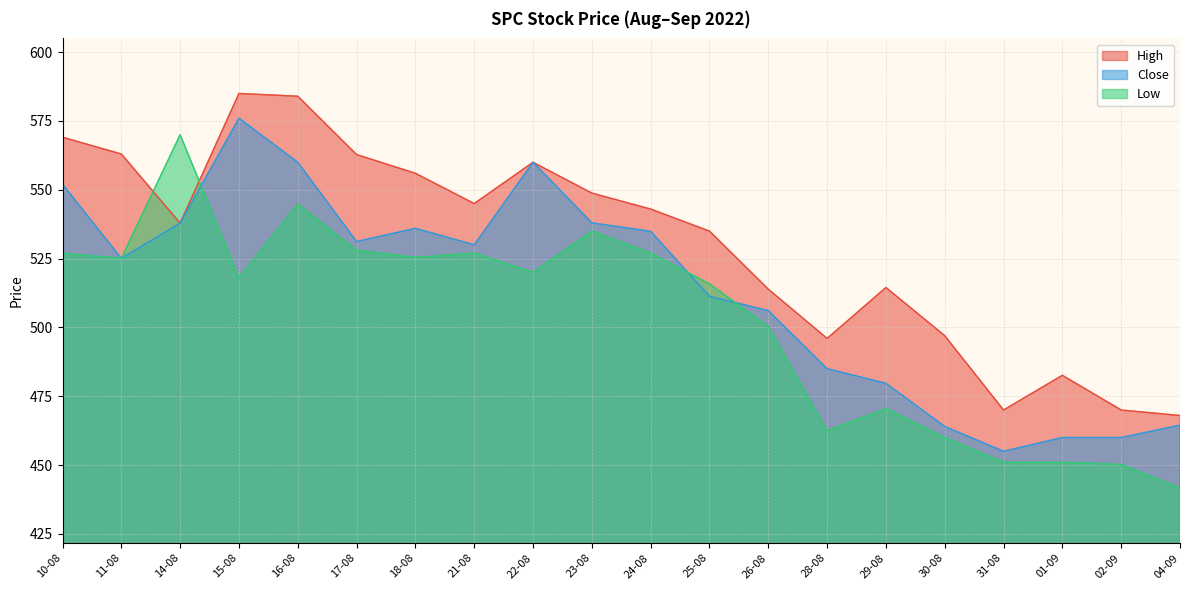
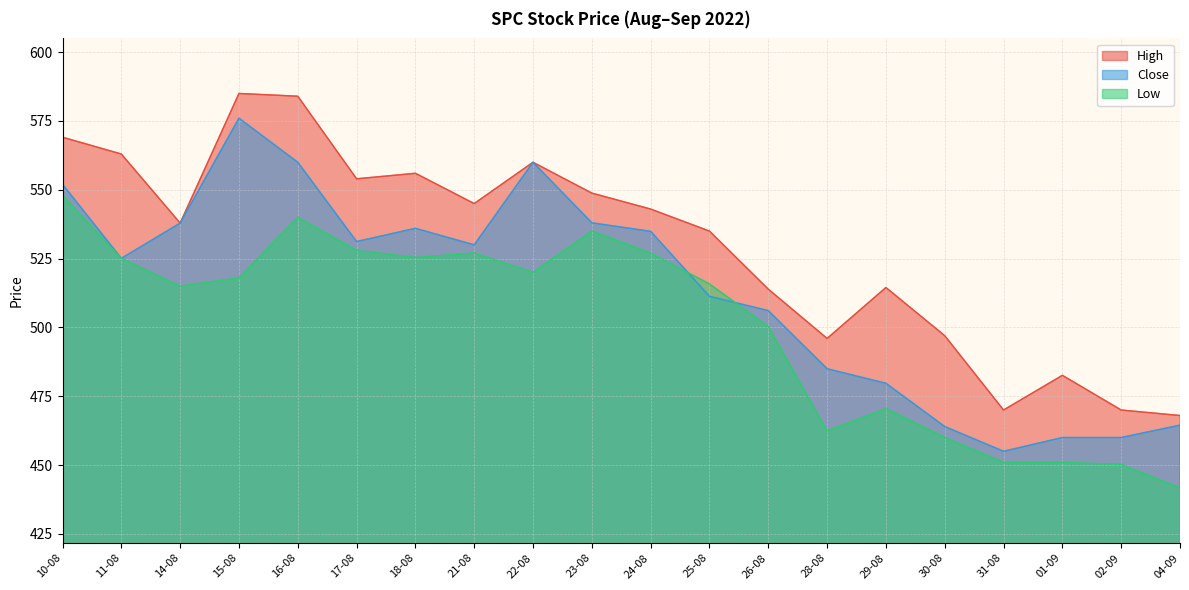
  {
    "High": {
      "10-08": 569,
      "11-08": 563,
      "15-08": 585,
      "16-08": 584,
-     "17-08": 563,
+     "17-08": 554,
      "18-08": 556,
      "21-08": 545,
      "23-08": 549,
      "24-08": 543,
      "25-08": 535,
      "26-08": 514,
      "28-08": 496,
      "29-08": 515,
      "30-08": 497,
      "31-08": 470,
      "01-09": 483,
      "02-09": 470,
      "04-09": 468
    },
    "Close": {
      "10-08": 552,
      "15-08": 576,
      "16-08": 560,
      "17-08": 531,
      "18-08": 536,
      "21-08": 530,
      "23-08": 538,
      "24-08": 535,
      "25-08": 511,
      "26-08": 506,
      "28-08": 485,
      "29-08": 480,
      "30-08": 464,
      "31-08": 455,
      "01-09": 460,
      "02-09": 460,
      "04-09": 465
    },
    "Low": {
-     "10-08": 527,
-     "14-08": 570,
+     "10-08": 548,
+     "14-08": 515,
      "15-08": 518,
-     "16-08": 545,
+     "16-08": 540,
      "17-08": 528,
      "18-08": 525,
      "21-08": 527,
      "22-08": 520,
      "23-08": 535,
      "24-08": 527,
      "25-08": 516,
      "26-08": 500,
      "28-08": 462,
      "29-08": 471,
      "30-08": 460,
      "31-08": 451,
      "01-09": 451,
      "02-09": 450,
      "04-09": 442
    }
  }
